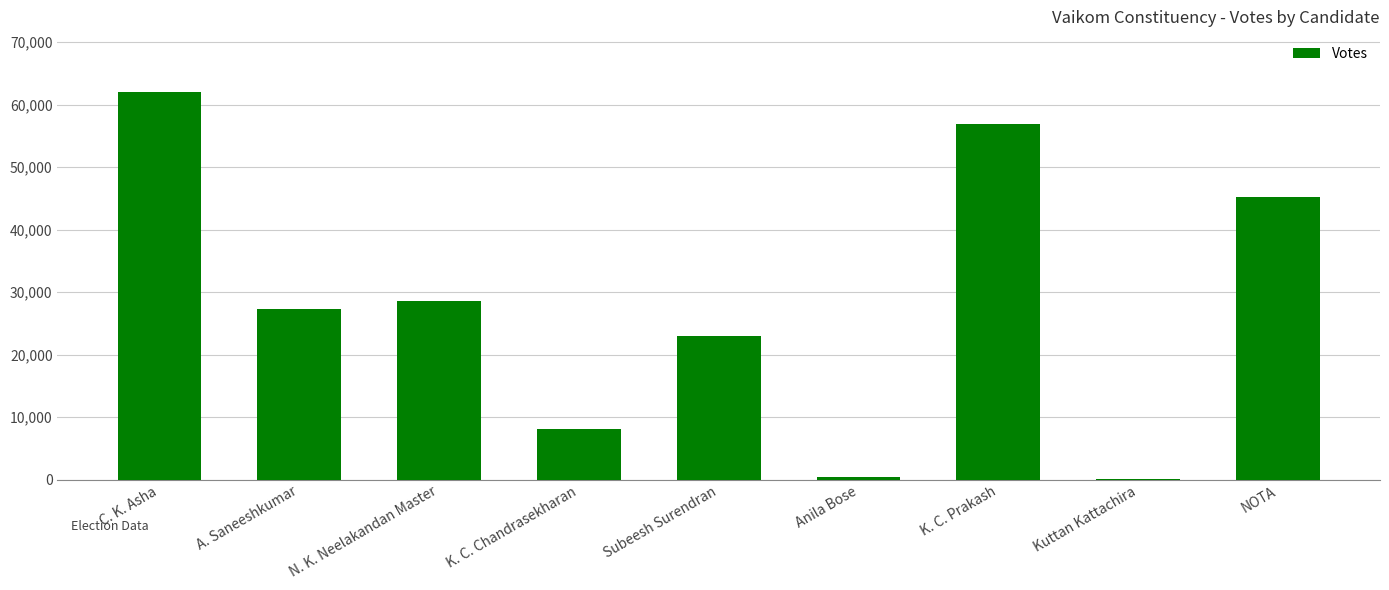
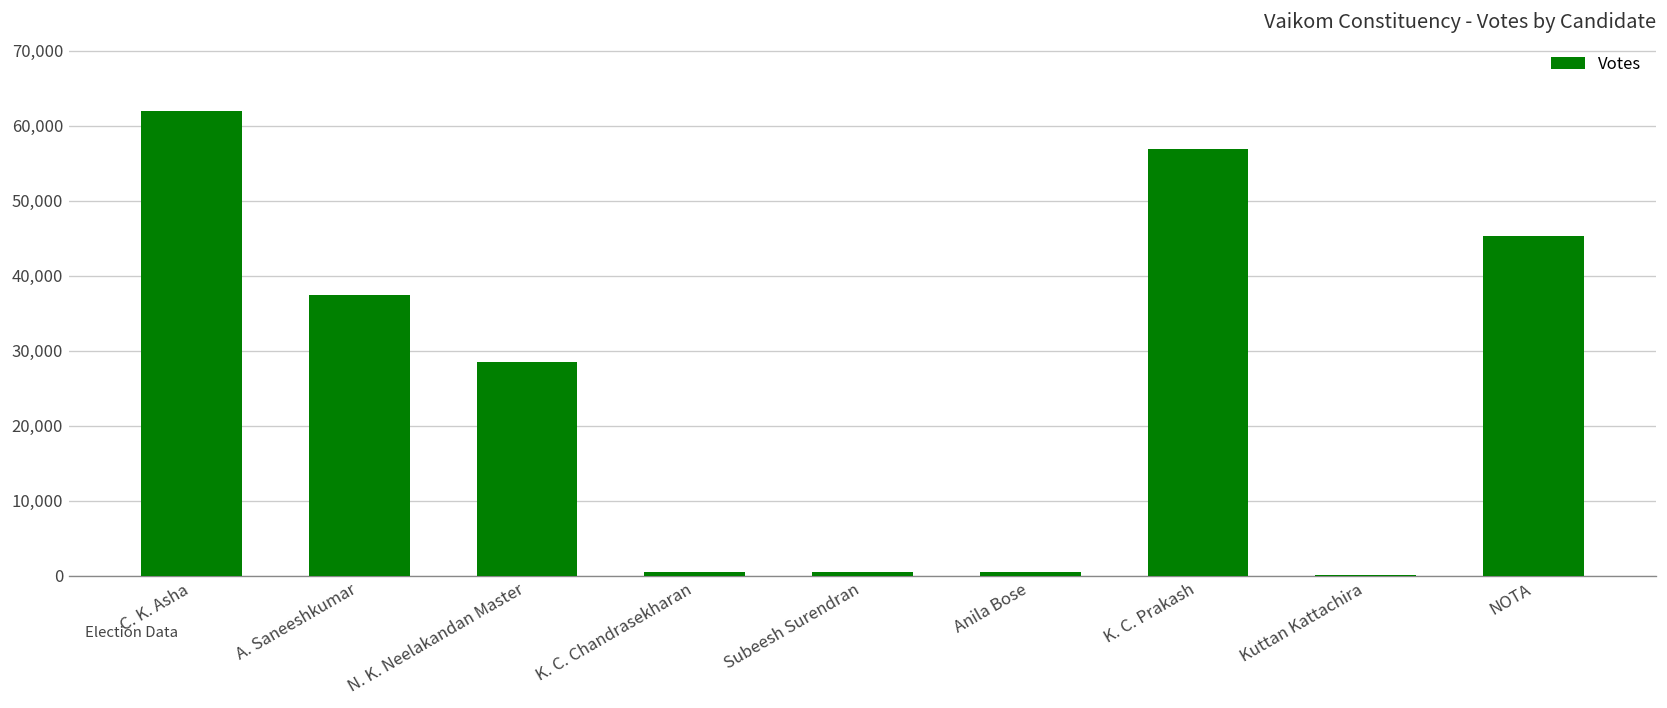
  {
    "C. K. Asha": "62,000",
-   "A. Saneeshkumar": "27,000",
+   "A. Saneeshkumar": "37,000",
    "N. K. Neelakandan Master": "29,000",
-   "K. C. Chandrasekharan": "8,000",
-   "Subeesh Surendran": "23,000",
+   "K. C. Chandrasekharan": "1,000",
+   "Subeesh Surendran": "0",
    "Anila Bose": "0",
    "K. C. Prakash": "57,000",
    "NOTA": "45,000"
  }
